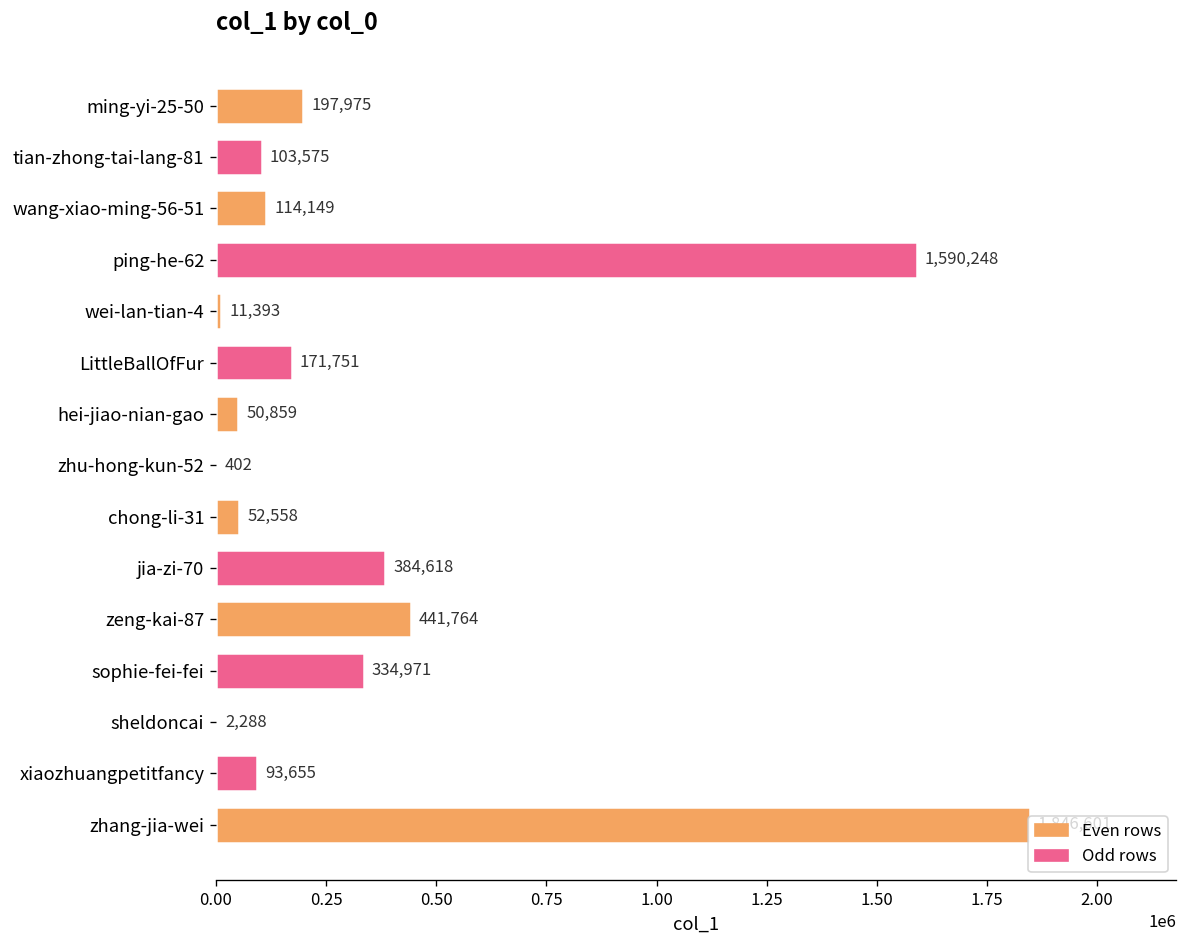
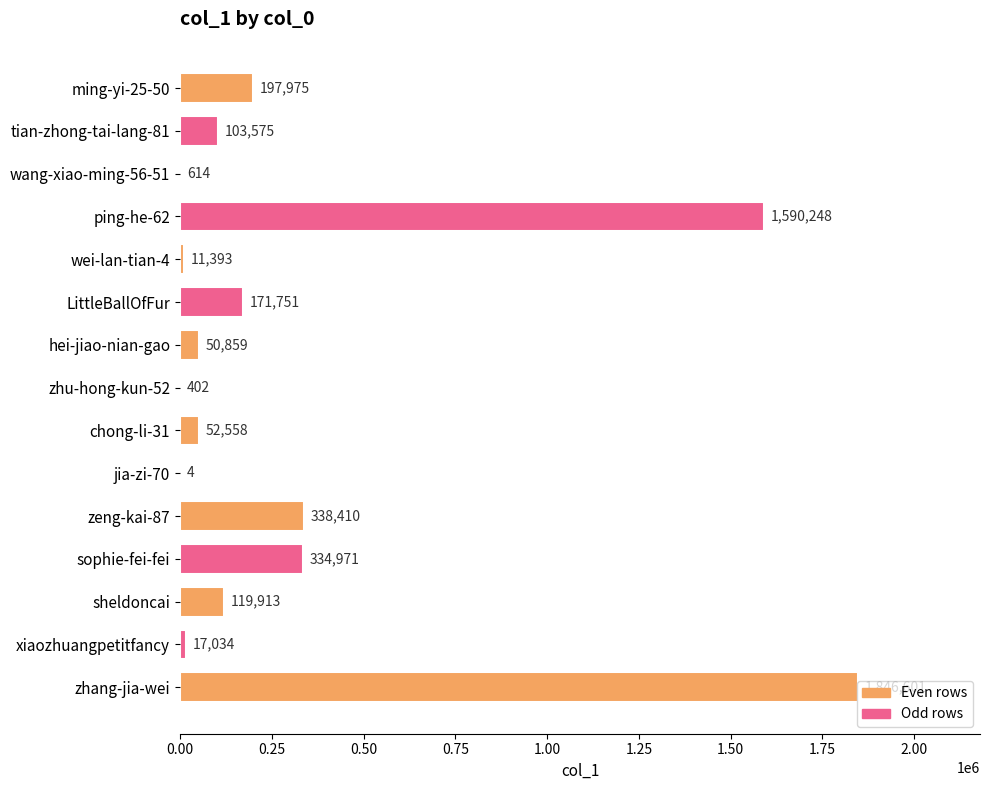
  {
    "ming-yi-25-50": "197,975",
    "tian-zhong-tai-lang-81": "103,575",
-   "wang-xiao-ming-56-51": "114,149",
+   "wang-xiao-ming-56-51": "614",
    "ping-he-62": "1,590,248",
    "wei-lan-tian-4": "11,393",
    "LittleBallOfFur": "171,751",
    "hei-jiao-nian-gao": "50,859",
    "zhu-hong-kun-52": "402",
    "chong-li-31": "52,558",
-   "jia-zi-70": "384,618",
-   "zeng-kai-87": "441,764",
+   "jia-zi-70": "4",
+   "zeng-kai-87": "338,410",
    "sophie-fei-fei": "334,971",
-   "sheldoncai": "2,288",
-   "xiaozhuangpetitfancy": "93,655"
+   "sheldoncai": "119,913",
+   "xiaozhuangpetitfancy": "17,034"
  }
